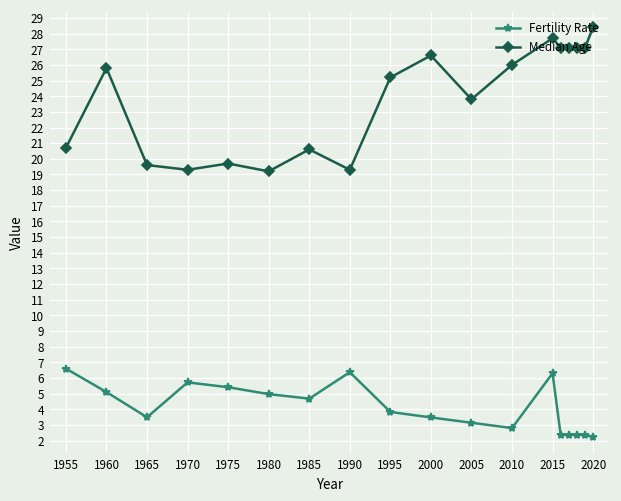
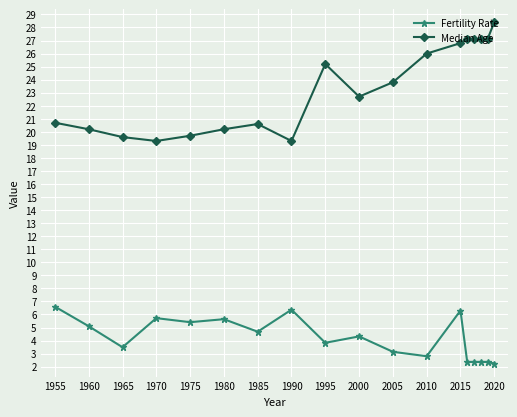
  {
    "Fertility Rate": {
      "1955": 6.6,
      "1960": 5.1,
      "1965": 3.5,
      "1970": 5.7,
      "1975": 5.4,
-     "1980": 5.0,
+     "1980": 5.6,
      "1985": 4.7,
      "1990": 6.4,
      "1995": 3.8,
-     "2000": 3.5,
+     "2000": 4.3,
      "2005": 3.1,
      "2010": 2.8,
      "2015": 6.3,
      "2020": 2.2
    },
    "Median Age": {
      "1955": 20.7,
-     "1960": 25.8,
+     "1960": 20.2,
      "1965": 19.6,
      "1970": 19.3,
      "1975": 19.7,
-     "1980": 19.2,
+     "1980": 20.2,
      "1985": 20.6,
      "1990": 19.3,
      "1995": 25.2,
-     "2000": 26.6,
+     "2000": 22.7,
      "2005": 23.8,
      "2010": 26.0,
-     "2015": 27.7,
+     "2015": 26.8,
      "2020": 28.4
    }
  }
